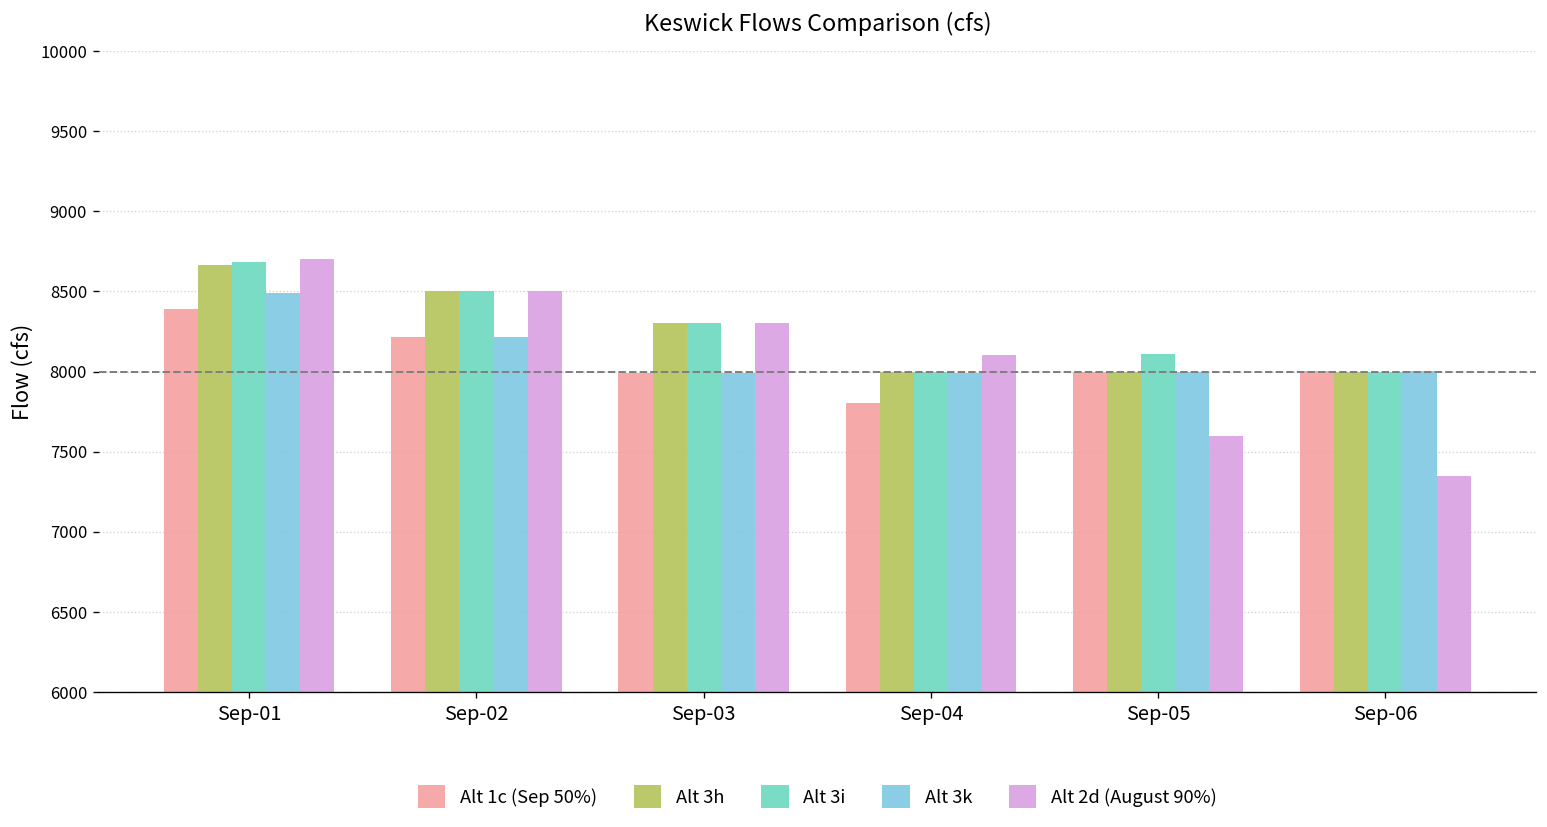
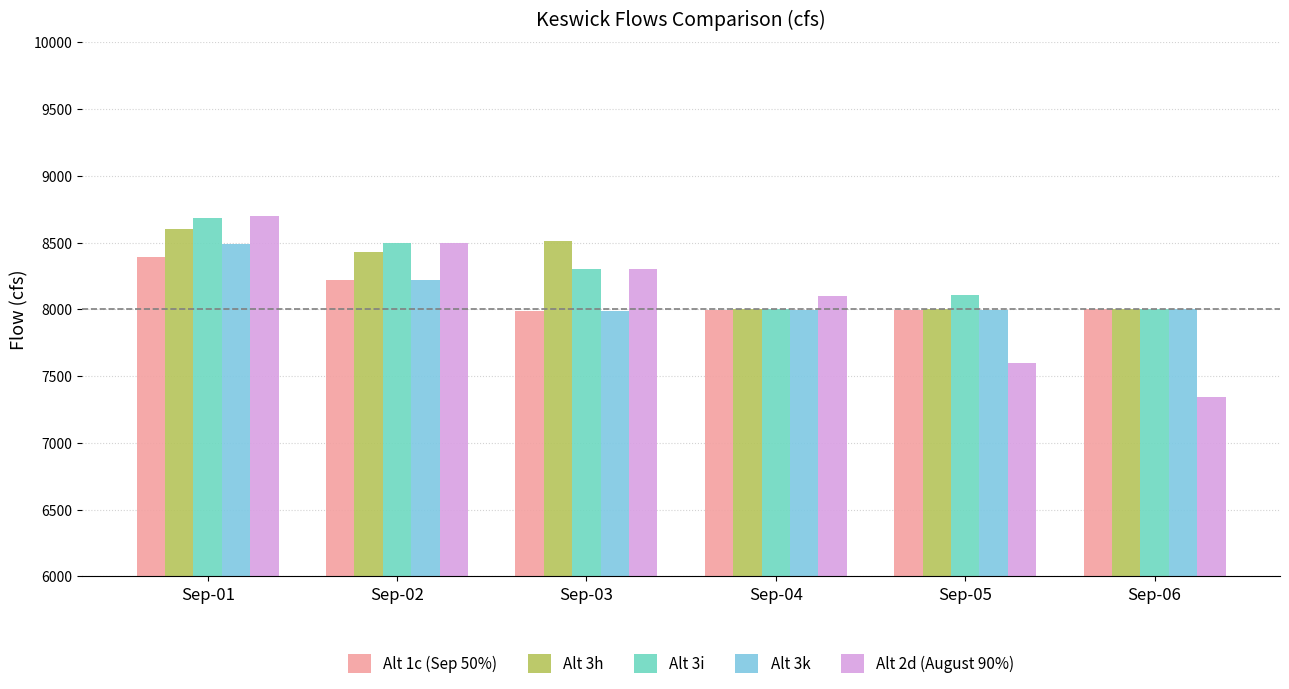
  {
    "Alt 1c (Sep 50%)": {
      "Sep-01": 8390,
      "Sep-02": 8220,
      "Sep-03": 7990,
-     "Sep-04": 7800,
+     "Sep-04": 7990,
      "Sep-05": 8000,
      "Sep-06": 8000
    },
    "Alt 3h": {
-     "Sep-01": 8670,
-     "Sep-02": 8500,
-     "Sep-03": 8300,
+     "Sep-01": 8600,
+     "Sep-02": 8430,
+     "Sep-03": 8520,
      "Sep-04": 8000,
      "Sep-05": 8000,
      "Sep-06": 8000
    },
    "Alt 2d (August 90%)": {
      "Sep-01": 8700,
      "Sep-02": 8500,
      "Sep-03": 8300,
      "Sep-04": 8100,
      "Sep-05": 7600,
      "Sep-06": 7350
    }
  }
